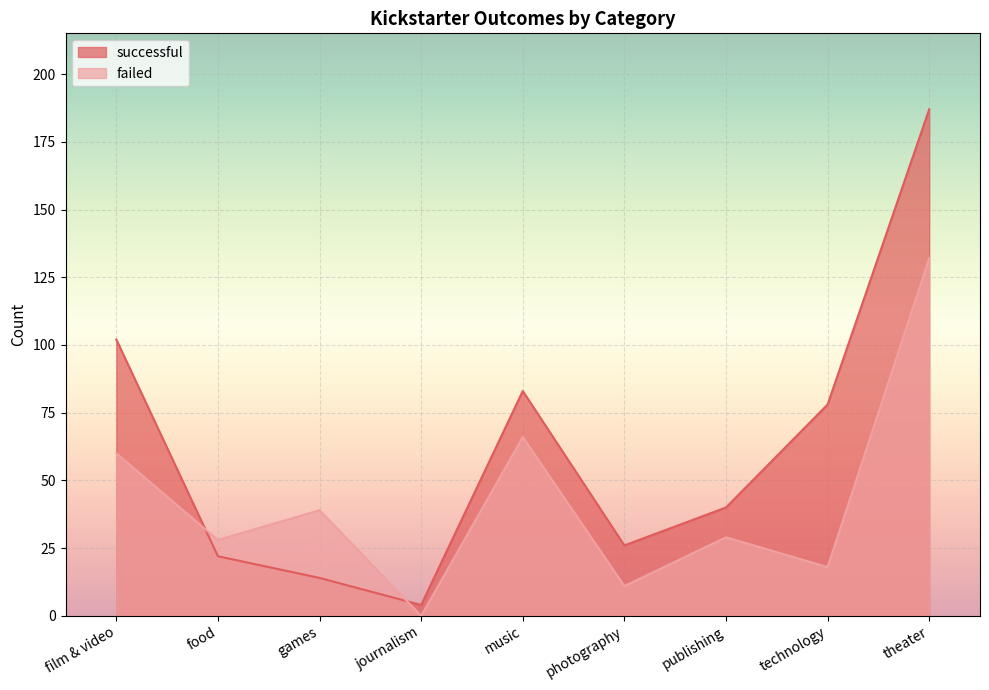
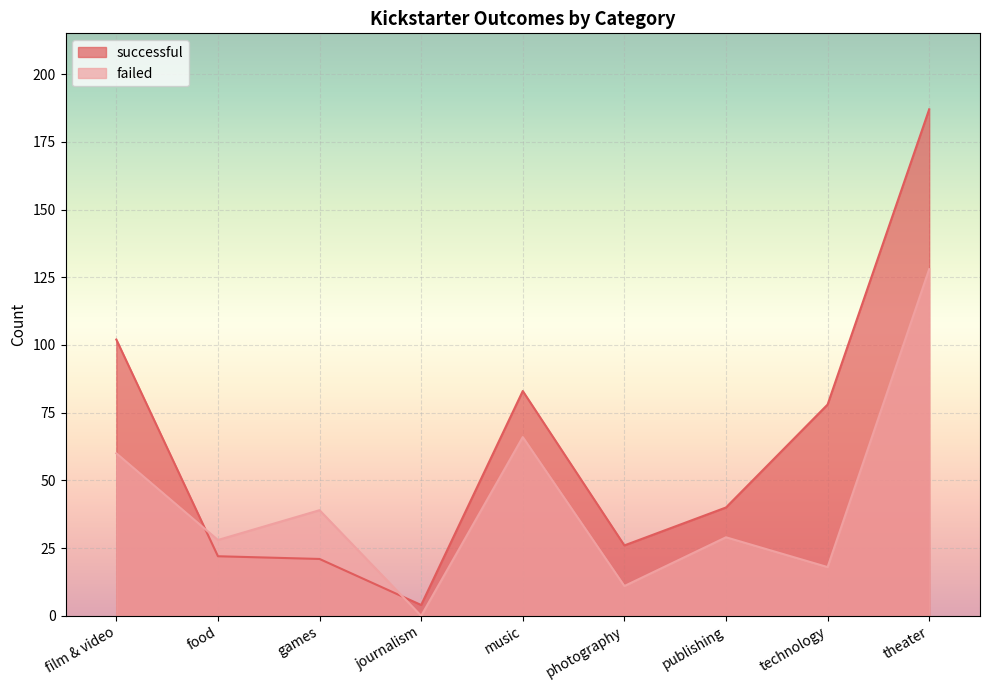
  {
    "successful": {
      "film & video": 102,
      "food": 22,
-     "games": 14,
+     "games": 21,
      "journalism": 4,
      "music": 83,
      "photography": 26,
      "publishing": 40,
      "technology": 78,
      "theater": 187
    },
    "failed": {
      "film & video": 60,
      "food": 28,
      "games": 39,
      "journalism": 0,
      "music": 66,
      "photography": 11,
      "publishing": 29,
      "technology": 18,
-     "theater": 132
+     "theater": 128
    }
  }
